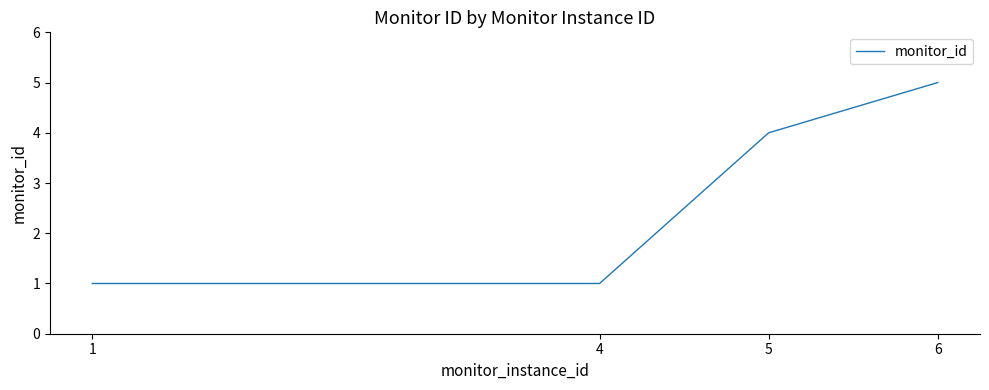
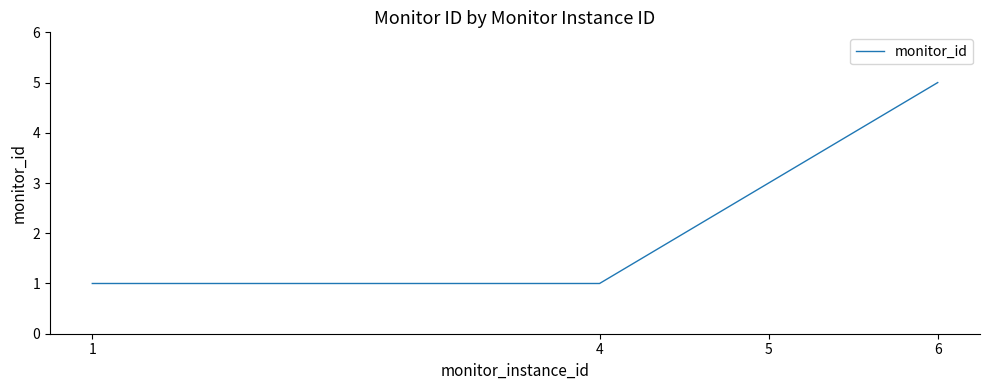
  {
    "1": 1,
    "4": 1,
-   "5": 4,
+   "5": 3,
    "6": 5
  }
